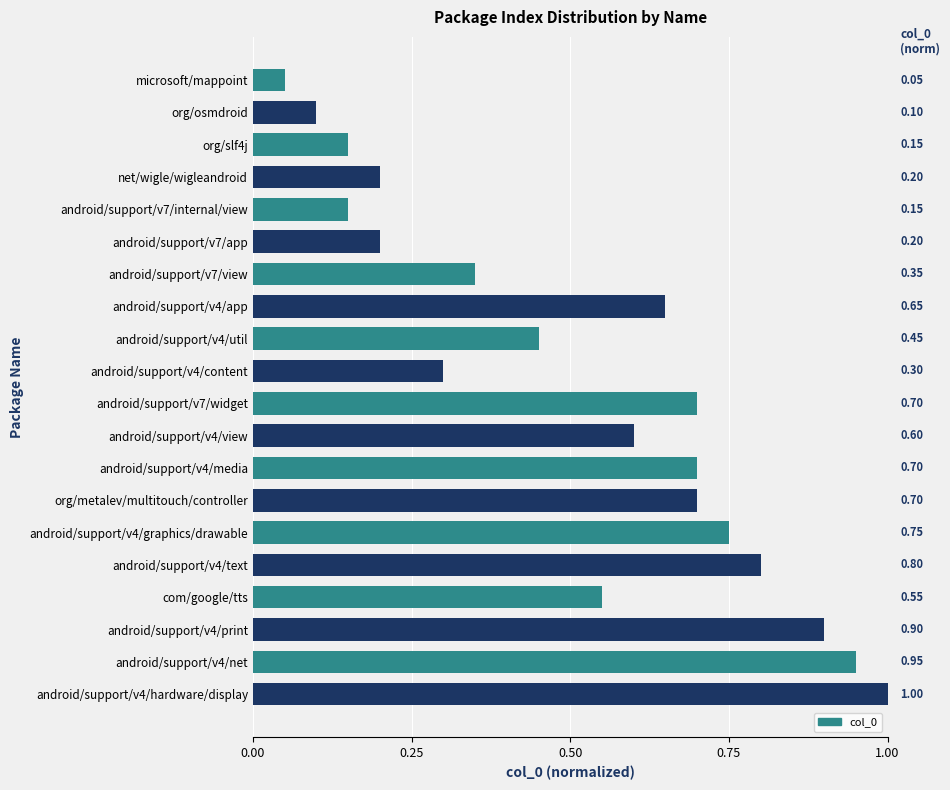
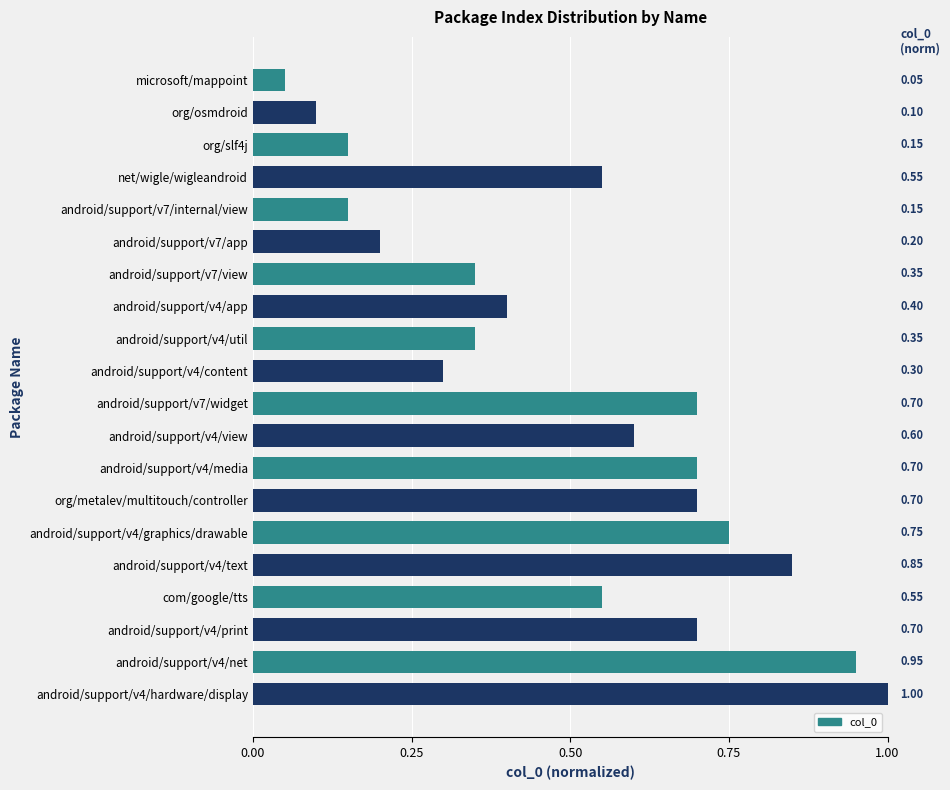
  {
-   "net/wigle/wigleandroid": 0.20,
-   "android/support/v4/app": 0.65,
-   "android/support/v4/util": 0.45,
-   "android/support/v4/text": 0.80,
-   "android/support/v4/print": 0.90,
+   "net/wigle/wigleandroid": 0.55,
+   "android/support/v4/app": 0.40,
+   "android/support/v4/util": 0.35,
+   "android/support/v4/text": 0.85,
+   "android/support/v4/print": 0.70,
    "android/support/v4/hardware/display": 1.00
  }
